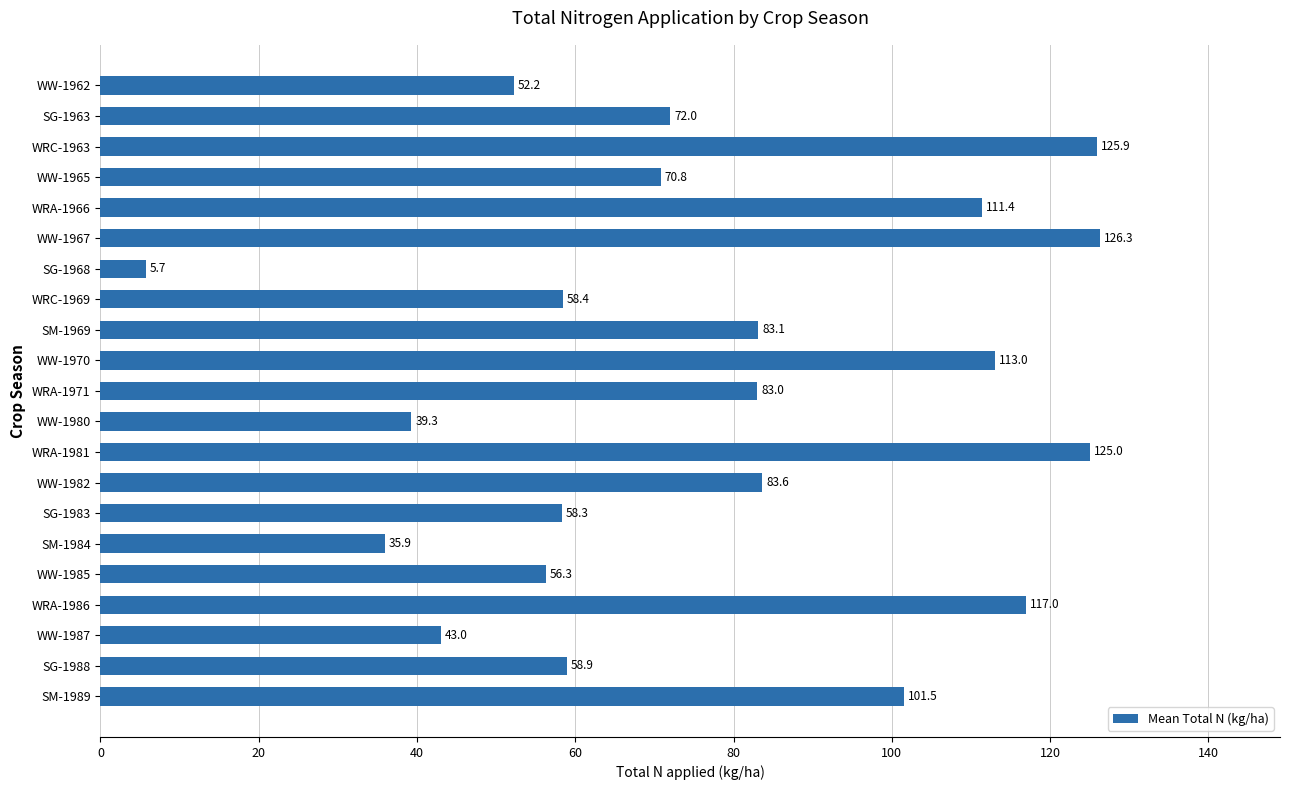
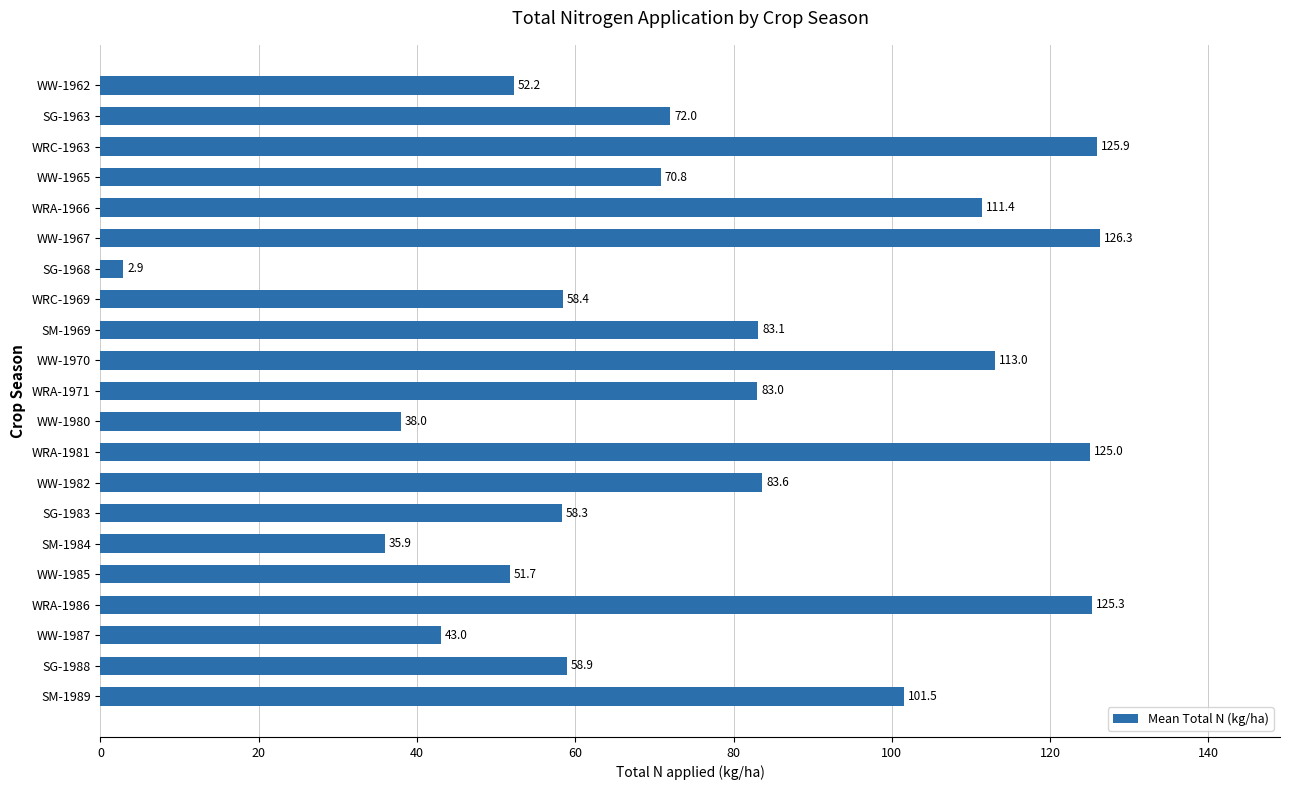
  {
    "WW-1962": 52.2,
    "SG-1963": 72.0,
    "WRC-1963": 125.9,
    "WW-1965": 70.8,
    "WRA-1966": 111.4,
    "WW-1967": 126.3,
-   "SG-1968": 5.7,
+   "SG-1968": 2.9,
    "WRC-1969": 58.4,
    "SM-1969": 83.1,
    "WW-1970": 113.0,
    "WRA-1971": 83.0,
-   "WW-1980": 39.3,
+   "WW-1980": 38.0,
    "WRA-1981": 125.0,
    "WW-1982": 83.6,
    "SG-1983": 58.3,
    "SM-1984": 35.9,
-   "WW-1985": 56.3,
-   "WRA-1986": 117.0,
+   "WW-1985": 51.7,
+   "WRA-1986": 125.3,
    "WW-1987": 43.0,
    "SG-1988": 58.9,
    "SM-1989": 101.5
  }
